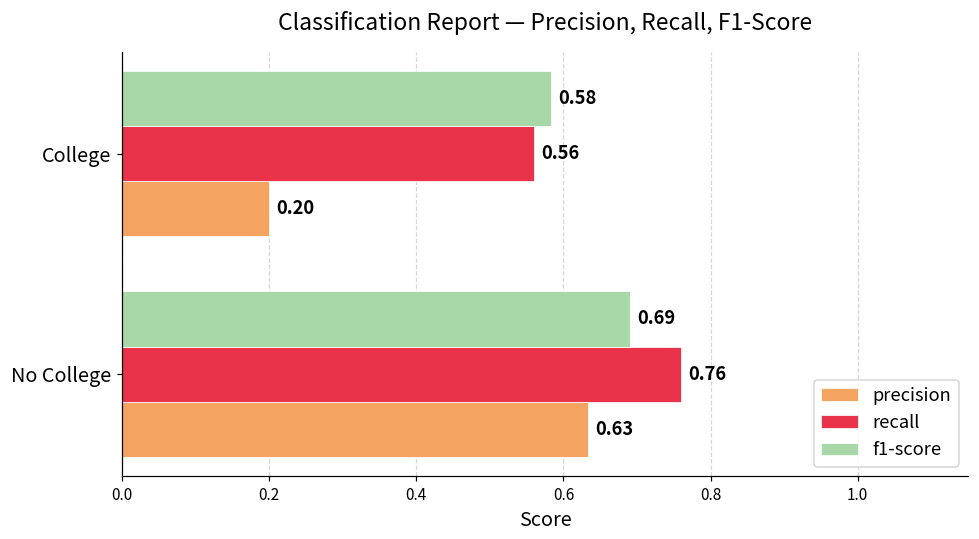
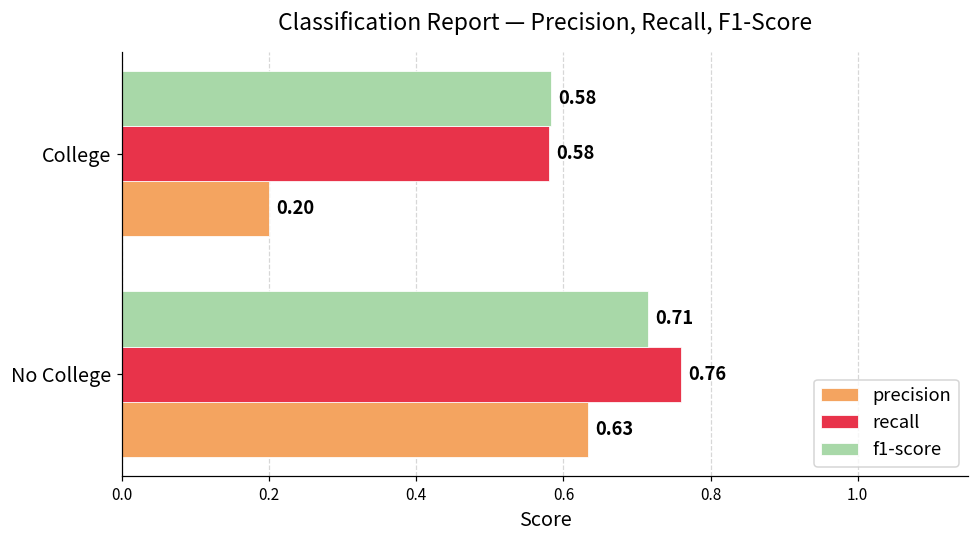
  {
    "precision": {
      "College": 0.20,
      "No College": 0.63
    },
    "recall": {
-     "College": 0.56,
+     "College": 0.58,
      "No College": 0.76
    },
    "f1-score": {
      "College": 0.58,
-     "No College": 0.69
+     "No College": 0.71
    }
  }
